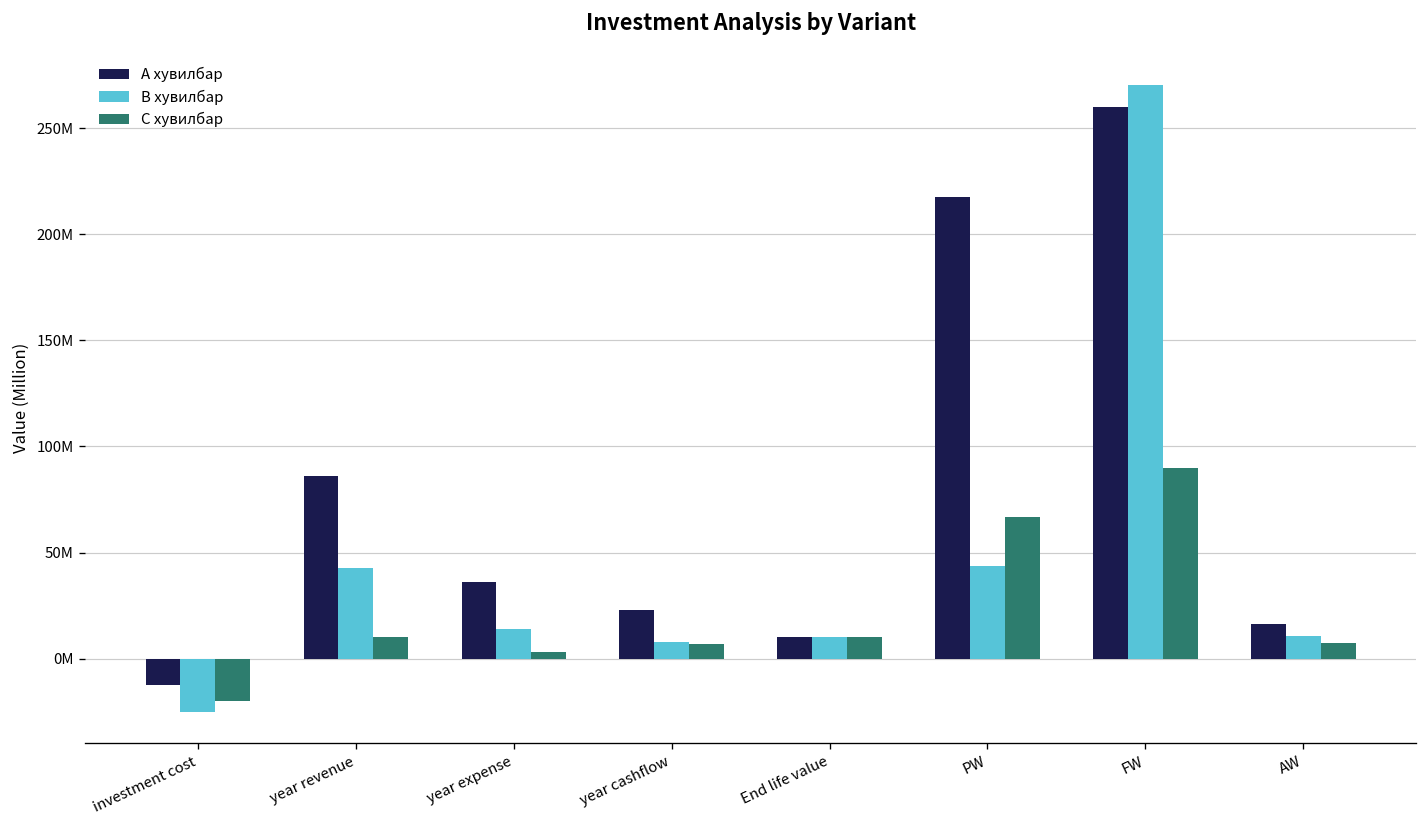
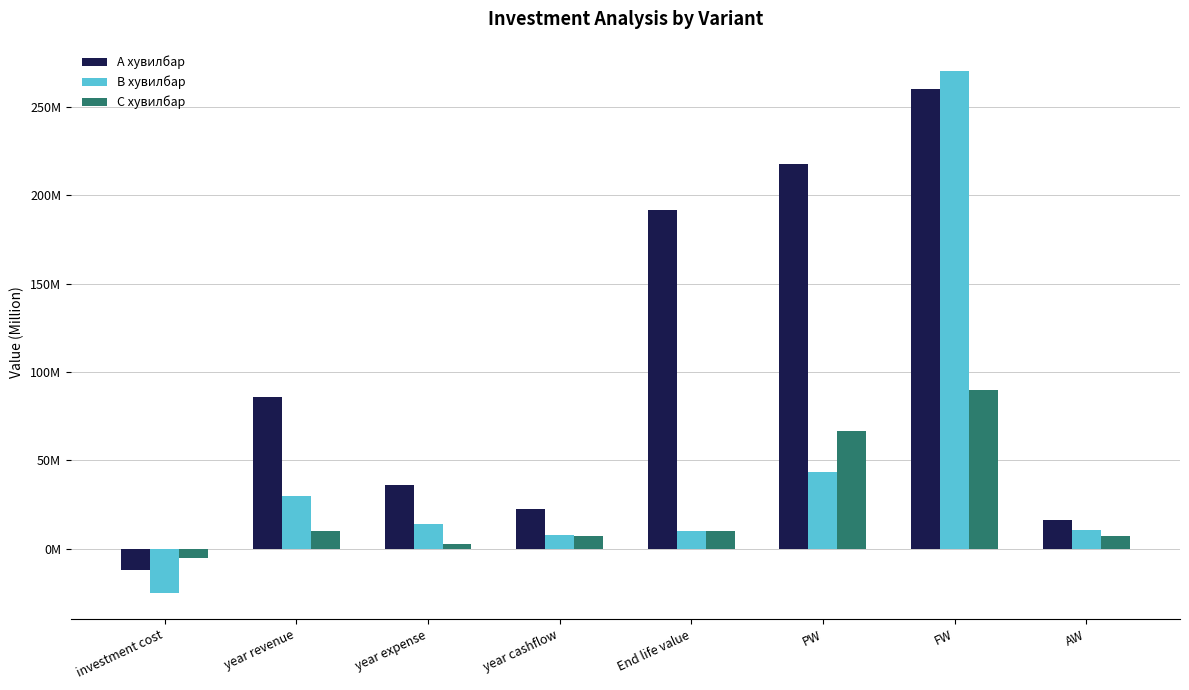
  {
    "А хувилбар": {
      "investment cost": -12000000,
      "year revenue": 86000000,
      "year expense": 36000000,
      "year cashflow": 23000000,
-     "End life value": 10000000,
+     "End life value": 192000000,
      "PW": 218000000,
      "FW": 260000000,
      "AW": 16000000
    },
    "В хувилбар": {
      "investment cost": -25000000,
-     "year revenue": 43000000,
+     "year revenue": 30000000,
      "year expense": 14000000,
      "year cashflow": 8000000,
      "End life value": 10000000,
      "PW": 44000000,
      "FW": 271000000,
      "AW": 10000000
    },
    "С хувилбар": {
-     "investment cost": -20000000,
+     "investment cost": -5000000,
      "year revenue": 10000000,
      "year expense": 3000000,
      "year cashflow": 7000000,
      "End life value": 10000000,
      "PW": 67000000,
      "FW": 90000000,
      "AW": 7000000
    }
  }
